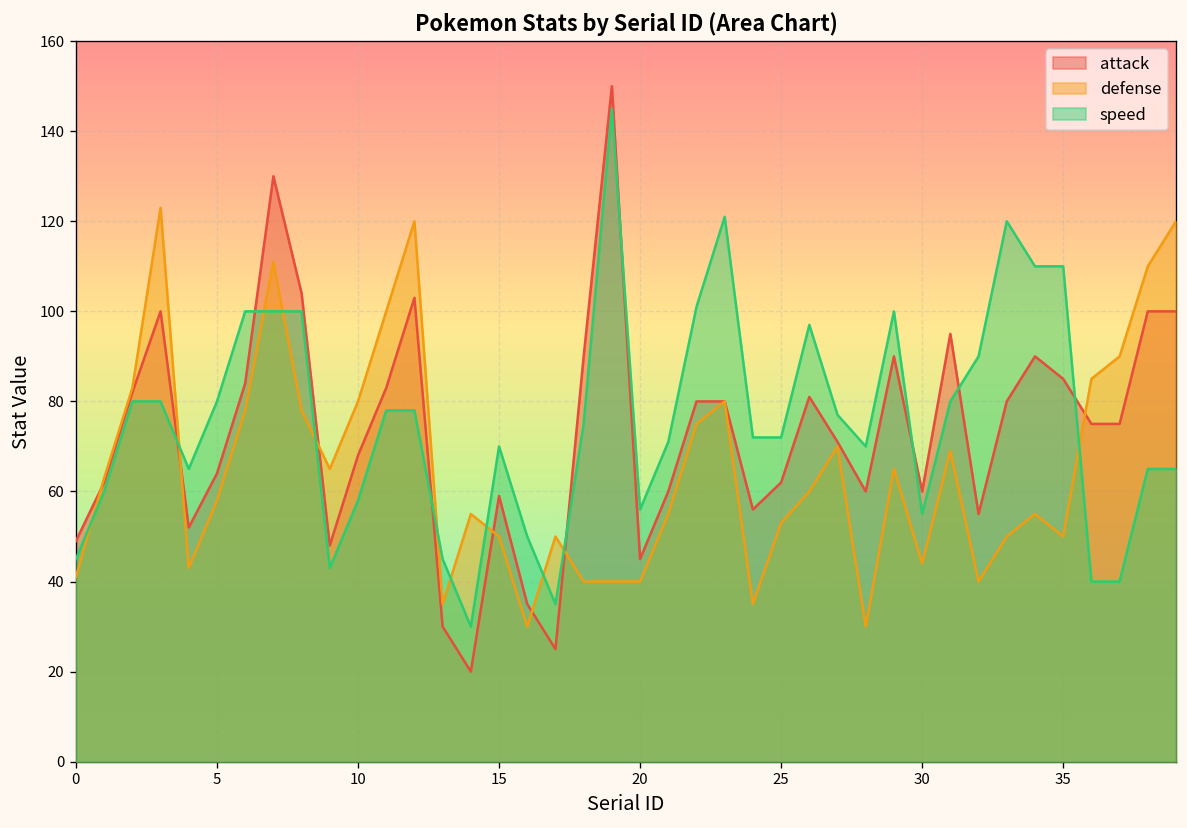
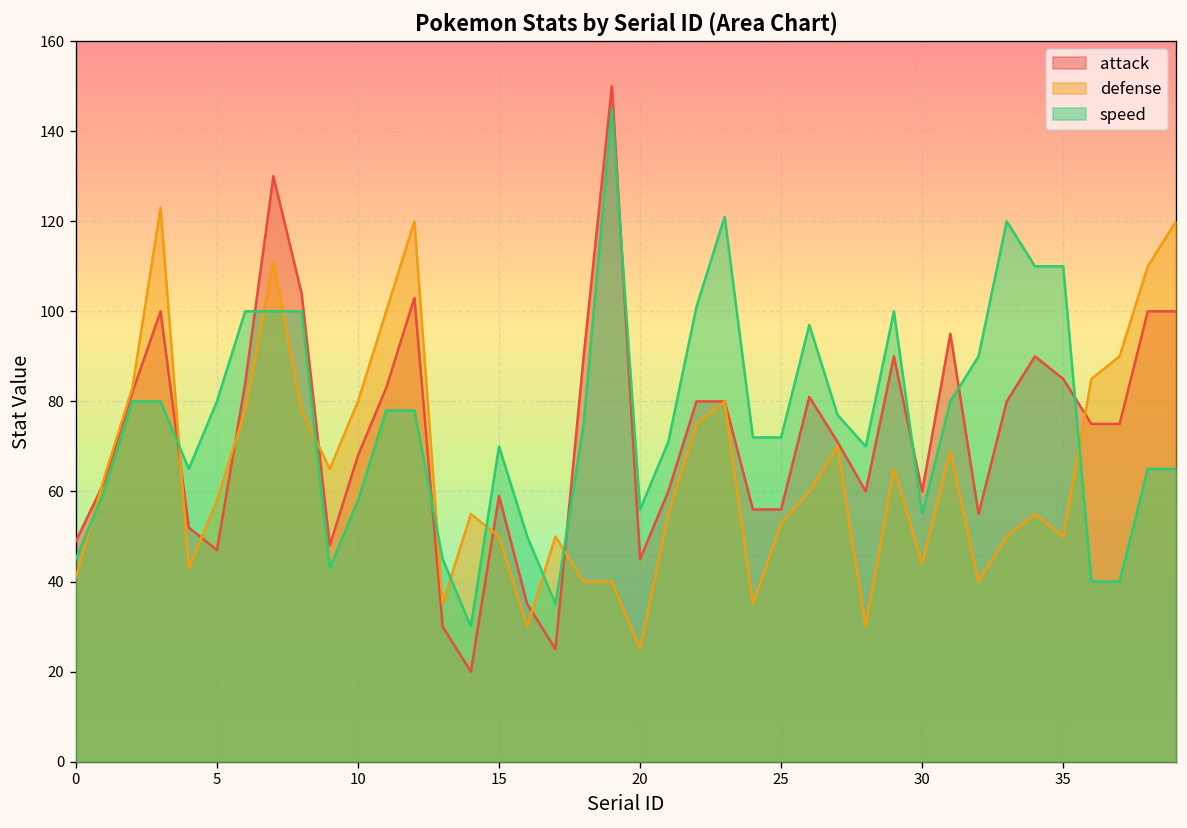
  {
    "attack": {
      "0": 49,
-     "5": 64,
+     "5": 47,
      "10": 68,
      "15": 59,
      "20": 45,
-     "25": 62,
+     "25": 56,
      "30": 60,
      "35": 85
    },
    "defense": {
      "0": 41,
      "5": 58,
      "10": 80,
      "15": 50,
-     "20": 40,
+     "20": 25,
      "25": 53,
      "30": 44,
      "35": 50
    },
    "speed": {
      "0": 45,
      "5": 80,
      "10": 58,
      "15": 70,
      "20": 56,
      "25": 72,
      "30": 55,
      "35": 110
    }
  }
